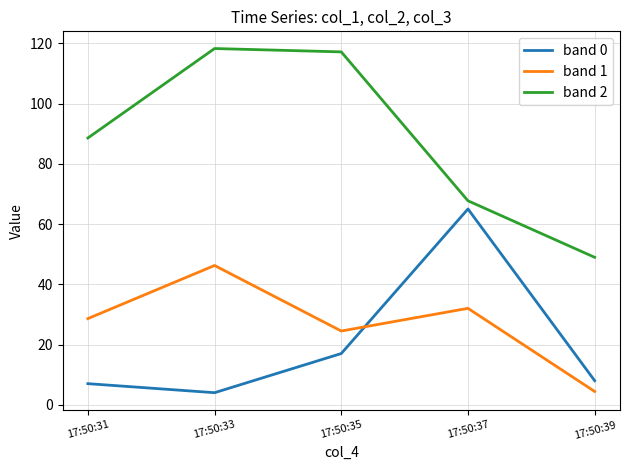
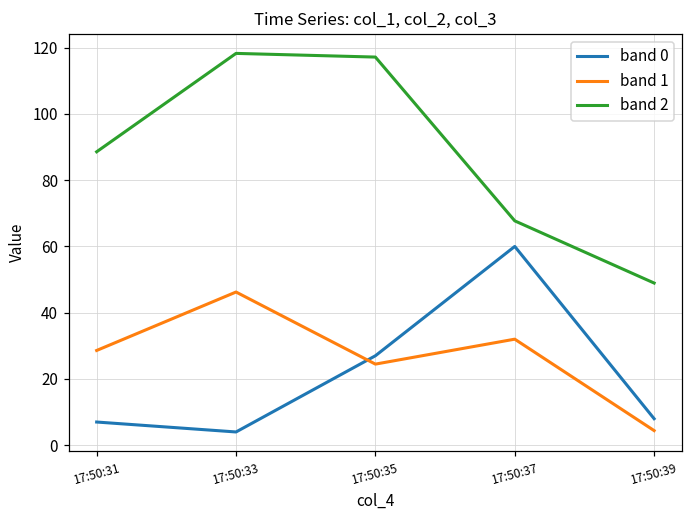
  {
    "band 0": {
      "17:50:31": 7,
      "17:50:33": 4,
-     "17:50:35": 17,
-     "17:50:37": 65,
+     "17:50:35": 27,
+     "17:50:37": 60,
      "17:50:39": 8
    },
    "band 1": {
      "17:50:31": 29,
      "17:50:33": 46,
      "17:50:35": 24,
      "17:50:37": 32,
      "17:50:39": 4
    },
    "band 2": {
      "17:50:31": 89,
      "17:50:33": 118,
      "17:50:35": 117,
      "17:50:37": 68,
      "17:50:39": 49
    }
  }
